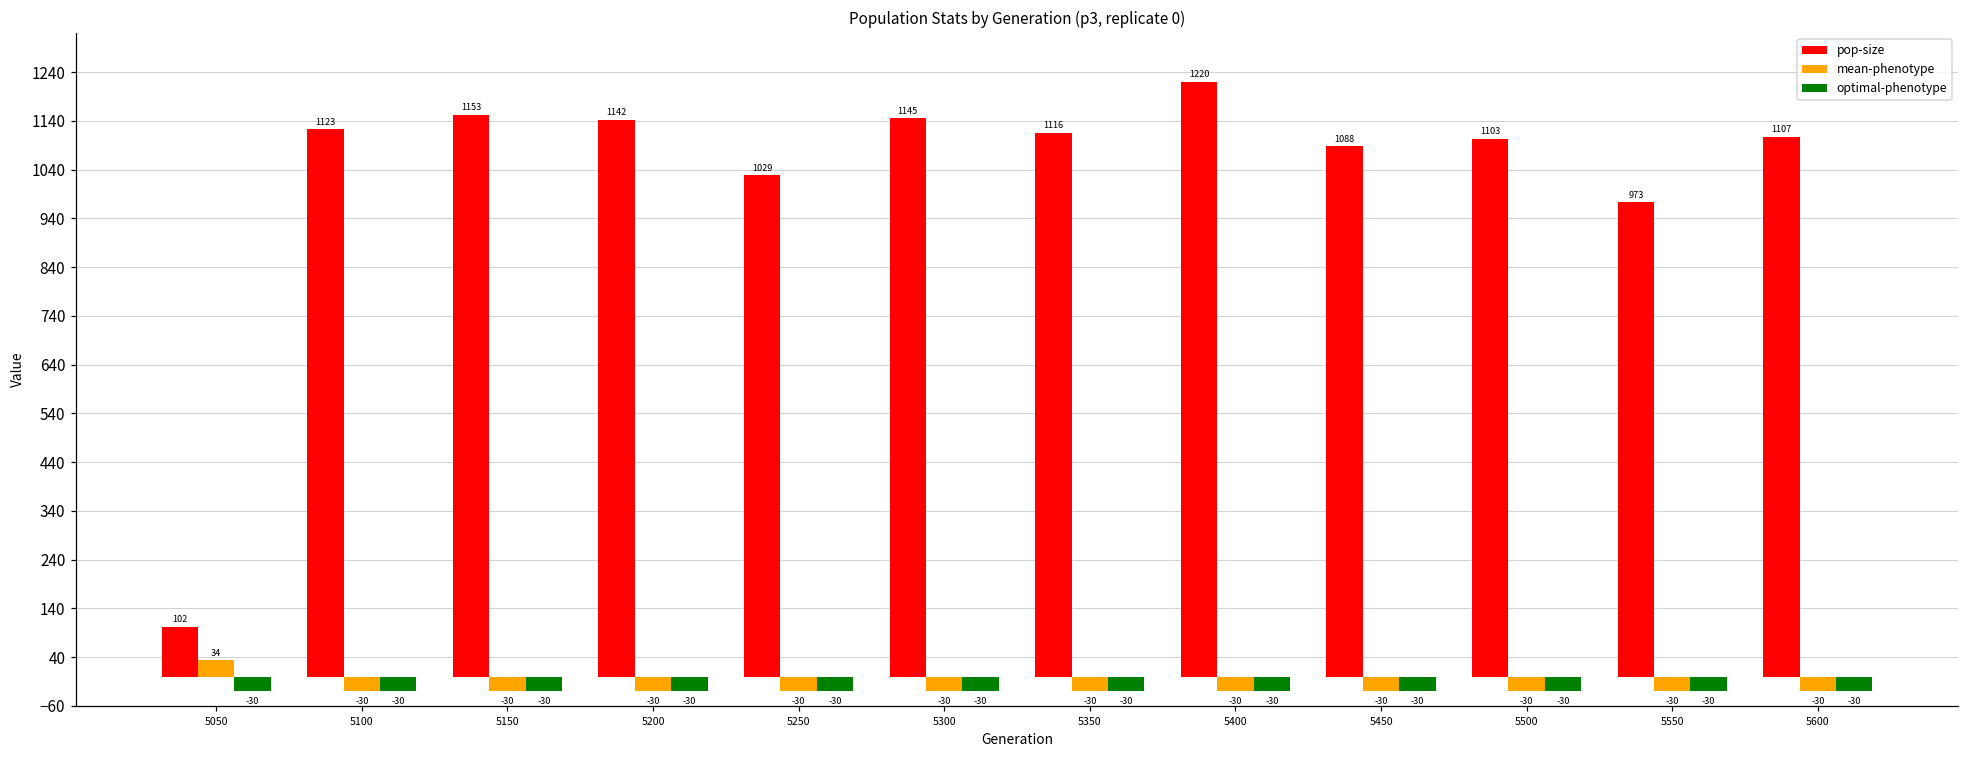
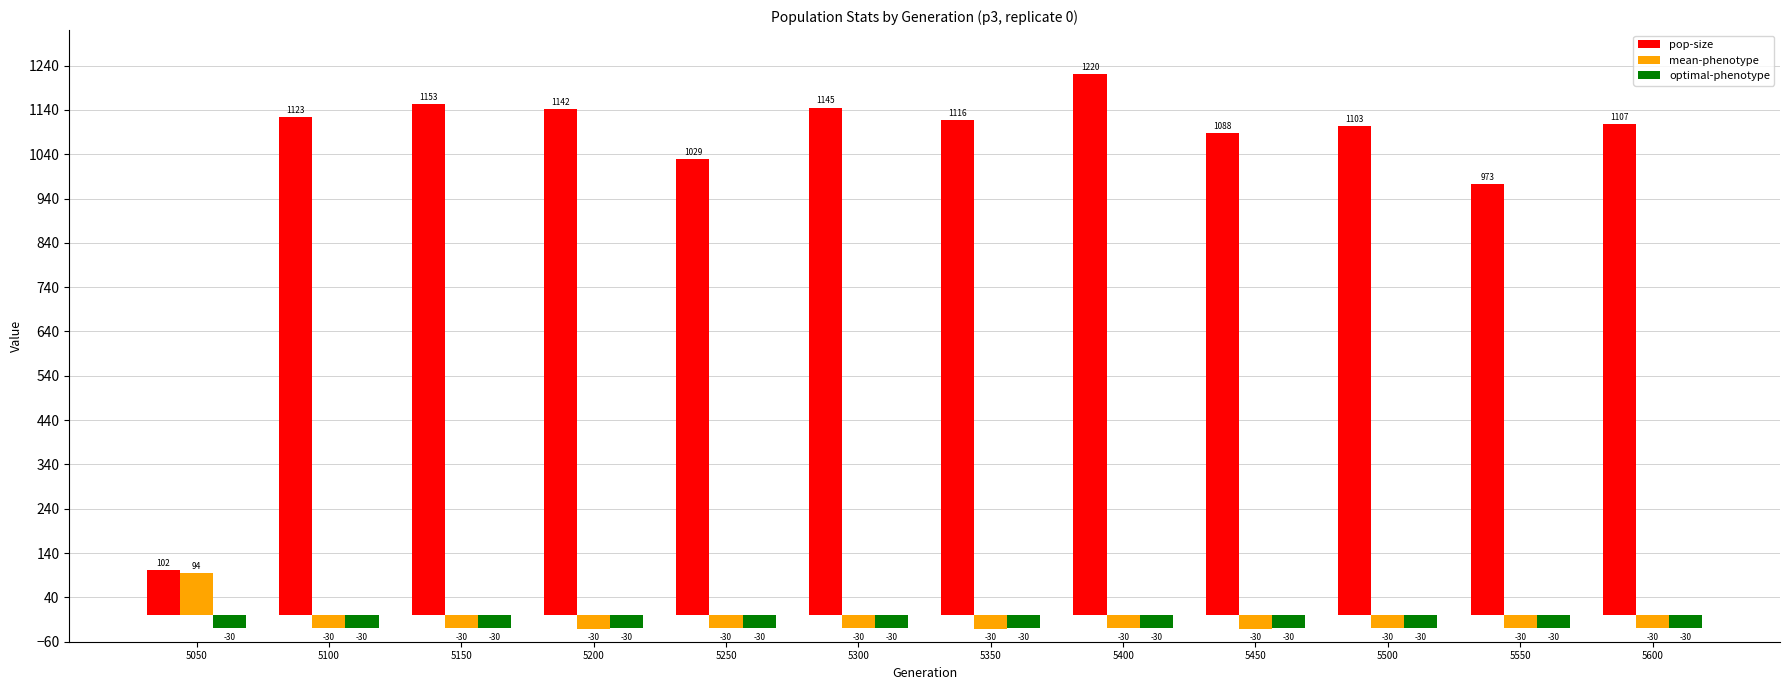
  {
    "pop-size": {
      "5050": 102,
      "5100": 1123,
      "5150": 1153,
      "5200": 1142,
      "5250": 1029,
      "5300": 1145,
      "5350": 1116,
      "5400": 1220,
      "5450": 1088,
      "5500": 1103,
      "5550": 973,
      "5600": 1107
    },
    "mean-phenotype": {
-     "5050": 34,
+     "5050": 94,
      "5100": -30,
      "5150": -30,
      "5200": -30,
      "5250": -30,
      "5300": -30,
      "5350": -30,
      "5400": -30,
      "5450": -30,
      "5500": -30,
      "5550": -30,
      "5600": -30
    },
    "optimal-phenotype": {
      "5050": -30,
      "5100": -30,
      "5150": -30,
      "5200": -30,
      "5250": -30,
      "5300": -30,
      "5350": -30,
      "5400": -30,
      "5450": -30,
      "5500": -30,
      "5550": -30,
      "5600": -30
    }
  }
